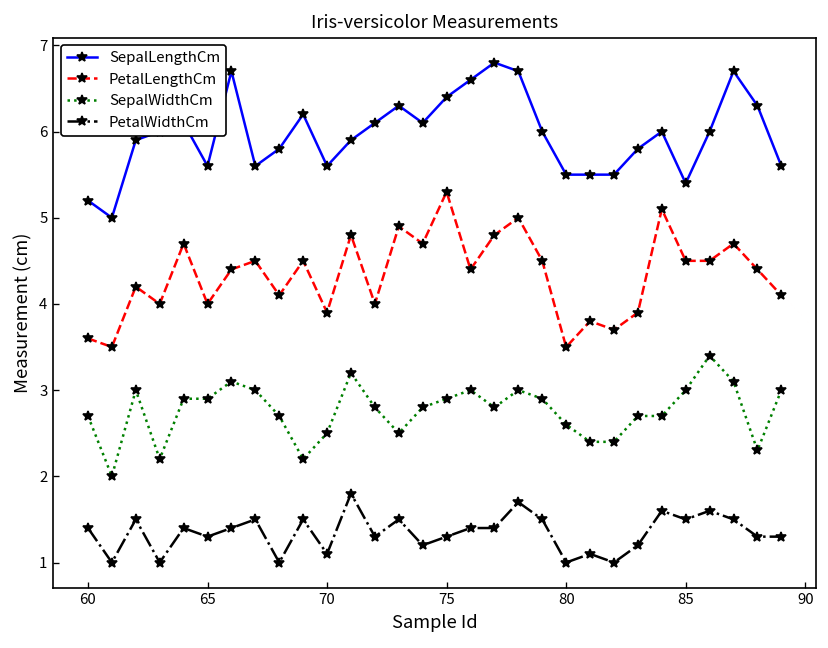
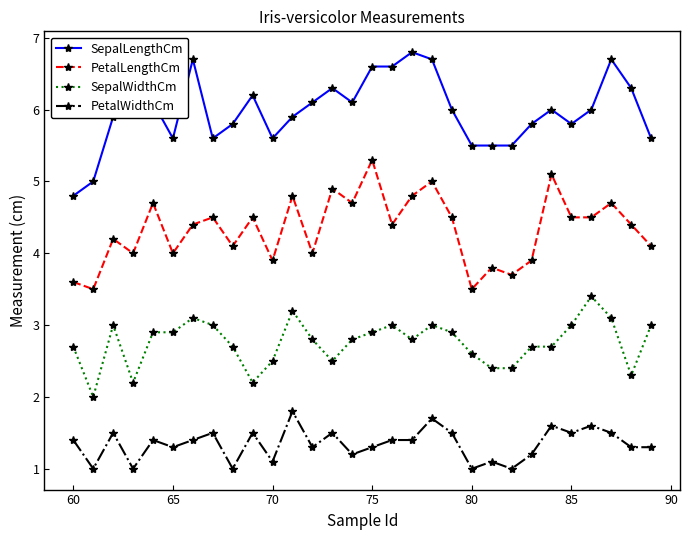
  {
    "SepalLengthCm": {
-     "60": 5.2,
+     "60": 4.8,
      "65": 5.6,
      "70": 5.6,
-     "75": 6.4,
+     "75": 6.6,
      "80": 5.5,
-     "85": 5.4
+     "85": 5.8
    },
    "PetalLengthCm": {
      "60": 3.6,
      "65": 4.0,
      "70": 3.9,
      "75": 5.3,
      "80": 3.5,
      "85": 4.5
    },
    "SepalWidthCm": {
      "60": 2.7,
      "65": 2.9,
      "70": 2.5,
      "75": 2.9,
      "80": 2.6,
      "85": 3.0
    },
    "PetalWidthCm": {
      "60": 1.4,
      "65": 1.3,
      "70": 1.1,
      "75": 1.3,
      "80": 1.0,
      "85": 1.5
    }
  }
